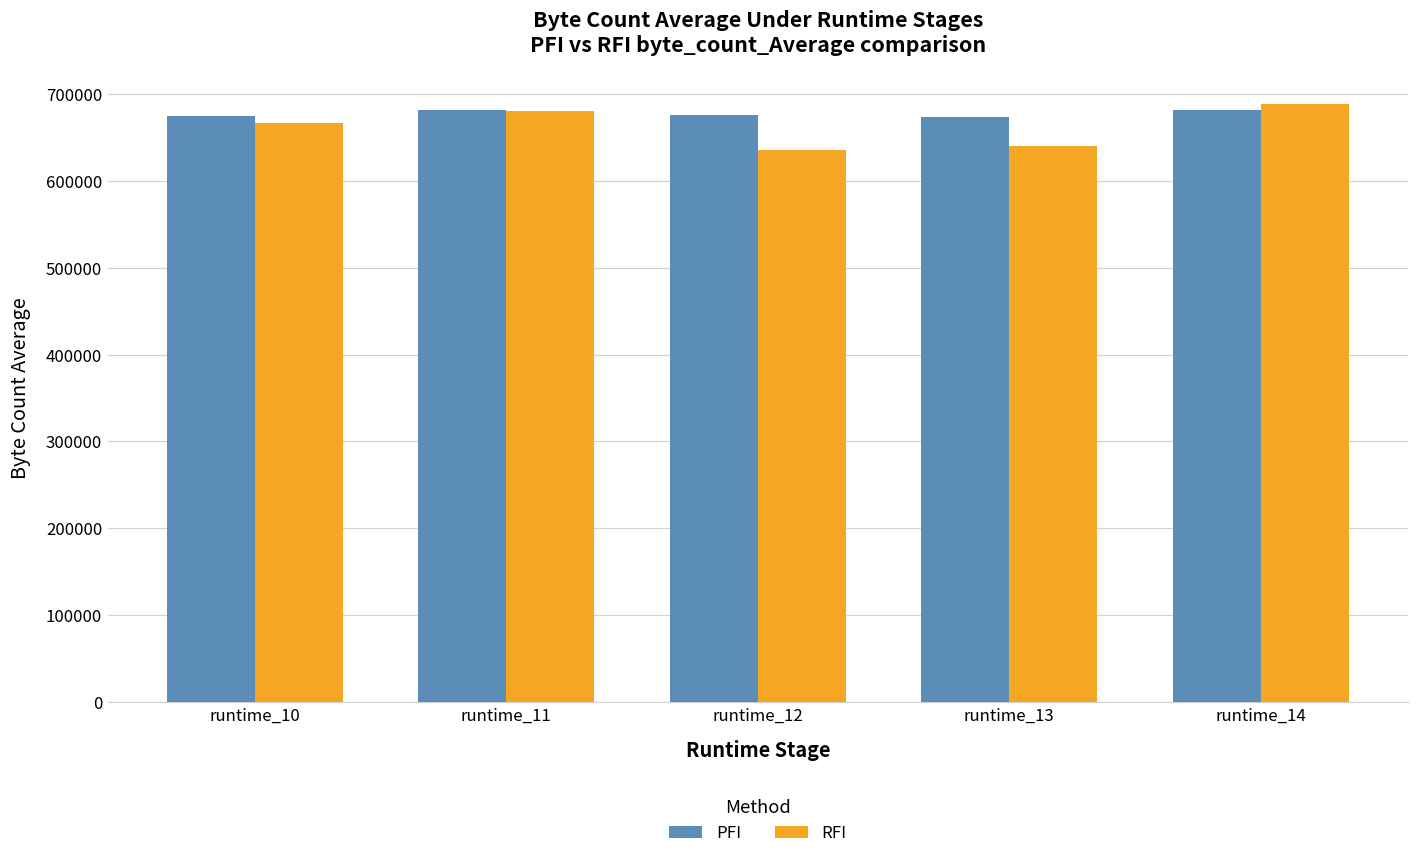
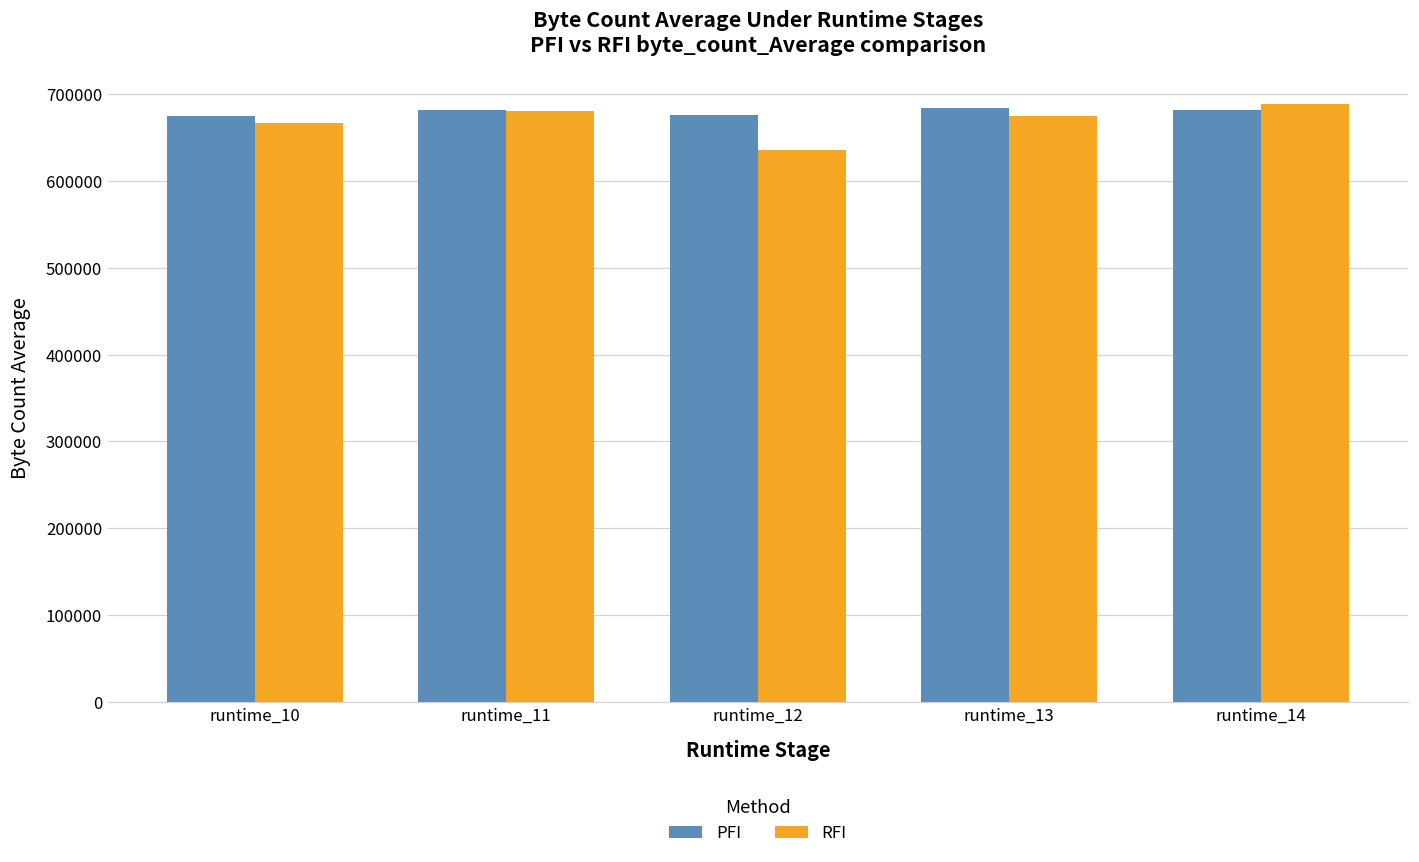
  {
    "PFI": {
      "runtime_10": 670000,
      "runtime_11": 680000,
      "runtime_12": 680000,
-     "runtime_13": 670000,
+     "runtime_13": 680000,
      "runtime_14": 680000
    },
    "RFI": {
      "runtime_10": 670000,
      "runtime_11": 680000,
      "runtime_12": 640000,
-     "runtime_13": 640000,
+     "runtime_13": 680000,
      "runtime_14": 690000
    }
  }
